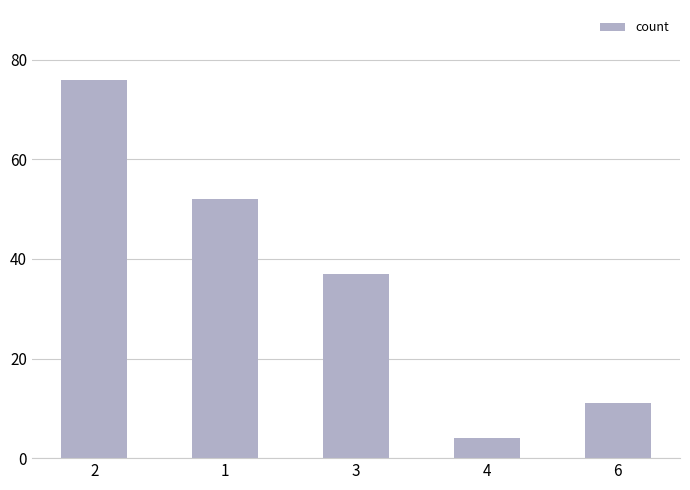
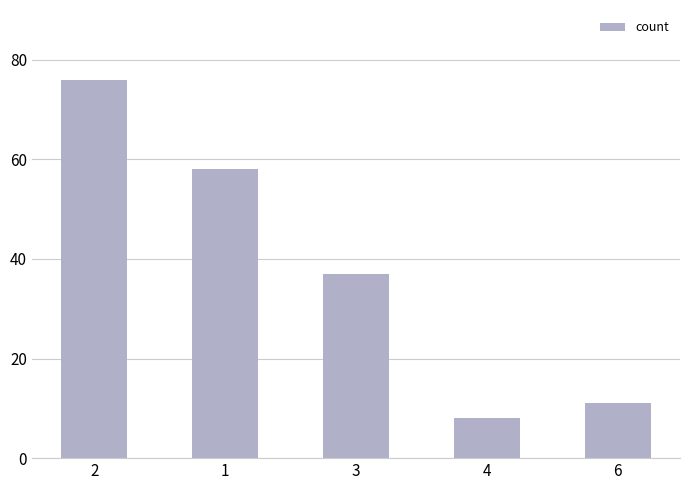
  {
    "2": 76,
-   "1": 52,
+   "1": 58,
    "3": 37,
-   "4": 4,
+   "4": 8,
    "6": 11
  }
